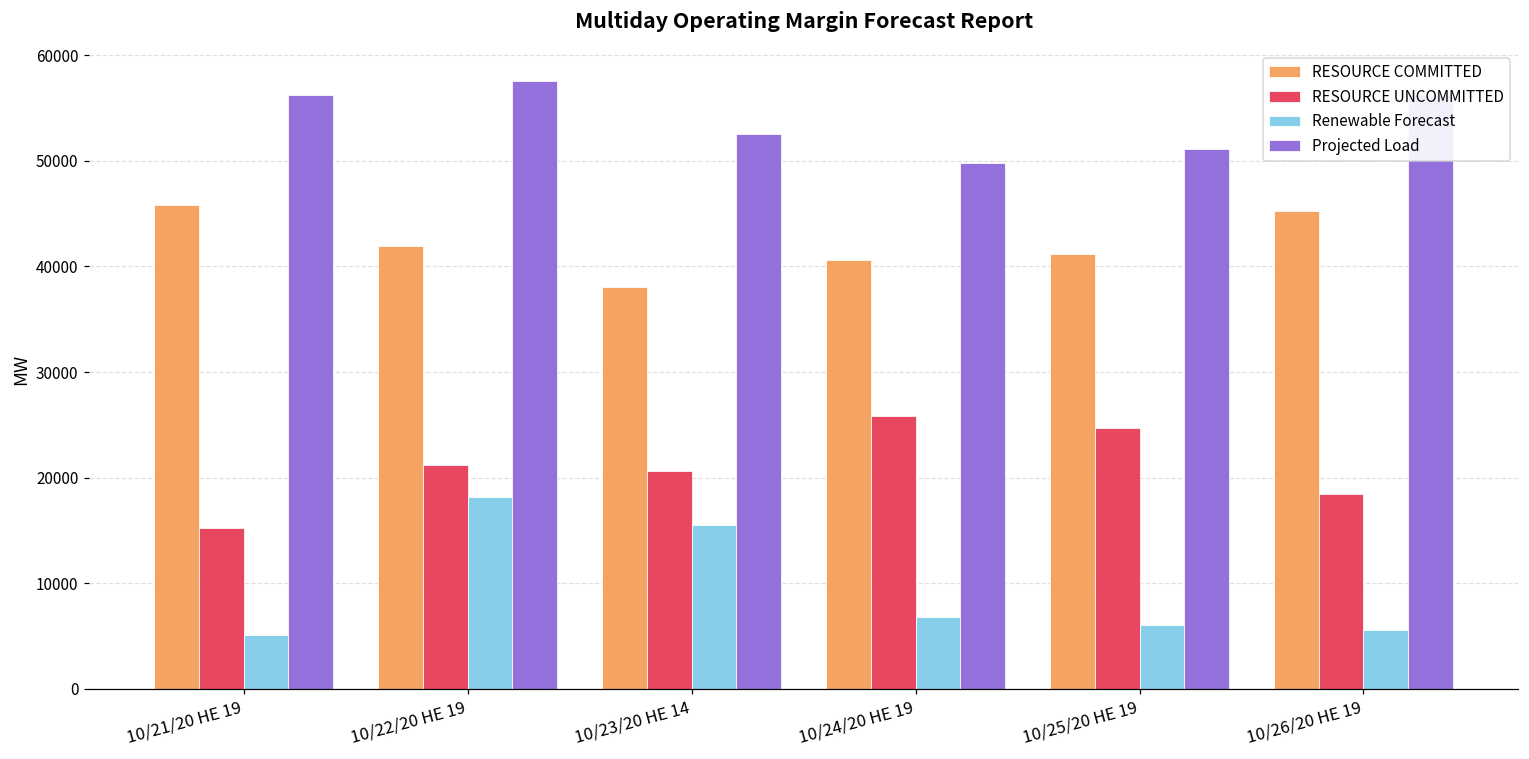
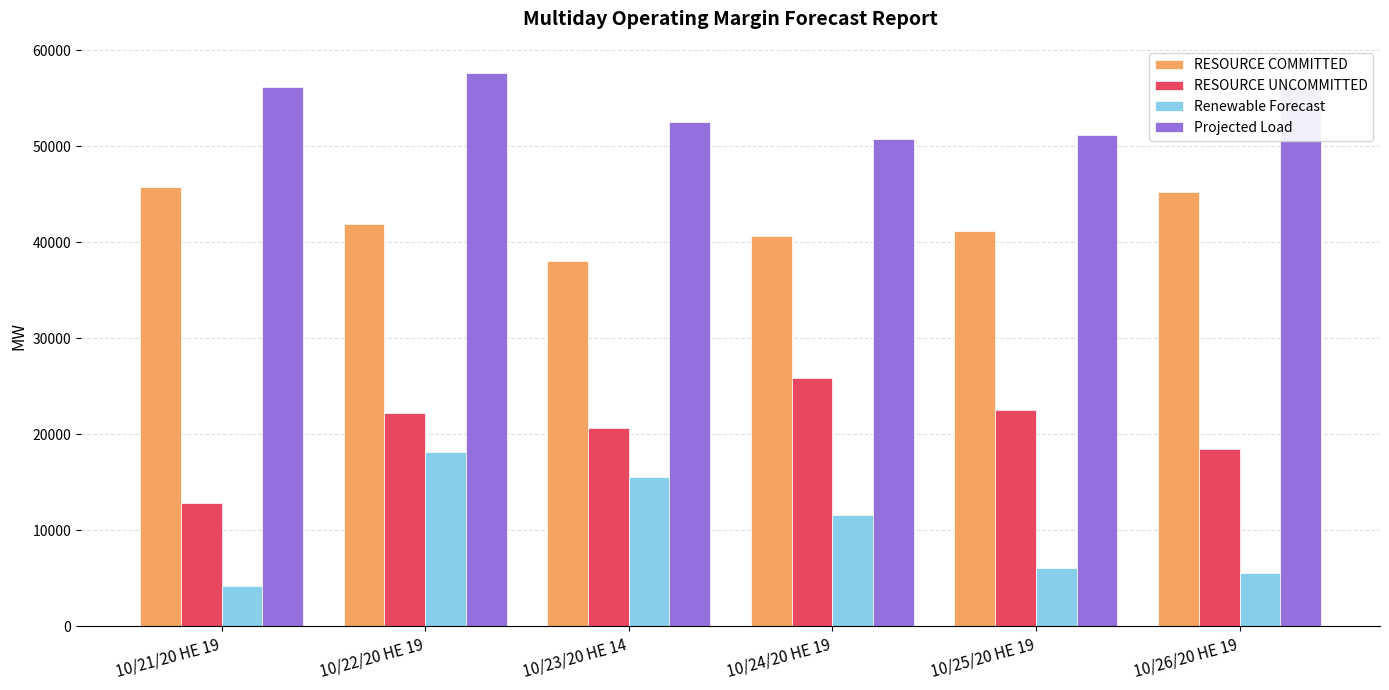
  {
    "RESOURCE COMMITTED": {
      "10/21/20 HE 19": 46000,
      "10/22/20 HE 19": 42000,
      "10/23/20 HE 14": 38000,
      "10/24/20 HE 19": 41000,
      "10/25/20 HE 19": 41000,
      "10/26/20 HE 19": 45000
    },
    "RESOURCE UNCOMMITTED": {
-     "10/21/20 HE 19": 15000,
-     "10/22/20 HE 19": 21000,
+     "10/21/20 HE 19": 13000,
+     "10/22/20 HE 19": 22000,
      "10/23/20 HE 14": 21000,
      "10/24/20 HE 19": 26000,
-     "10/25/20 HE 19": 25000,
+     "10/25/20 HE 19": 23000,
      "10/26/20 HE 19": 18000
    },
    "Renewable Forecast": {
-     "10/21/20 HE 19": 5000,
+     "10/21/20 HE 19": 4000,
      "10/22/20 HE 19": 18000,
      "10/23/20 HE 14": 16000,
-     "10/24/20 HE 19": 7000,
+     "10/24/20 HE 19": 12000,
      "10/25/20 HE 19": 6000,
      "10/26/20 HE 19": 6000
    },
    "Projected Load": {
      "10/21/20 HE 19": 56000,
      "10/22/20 HE 19": 58000,
      "10/23/20 HE 14": 53000,
-     "10/24/20 HE 19": 50000,
+     "10/24/20 HE 19": 51000,
      "10/25/20 HE 19": 51000
    }
  }
